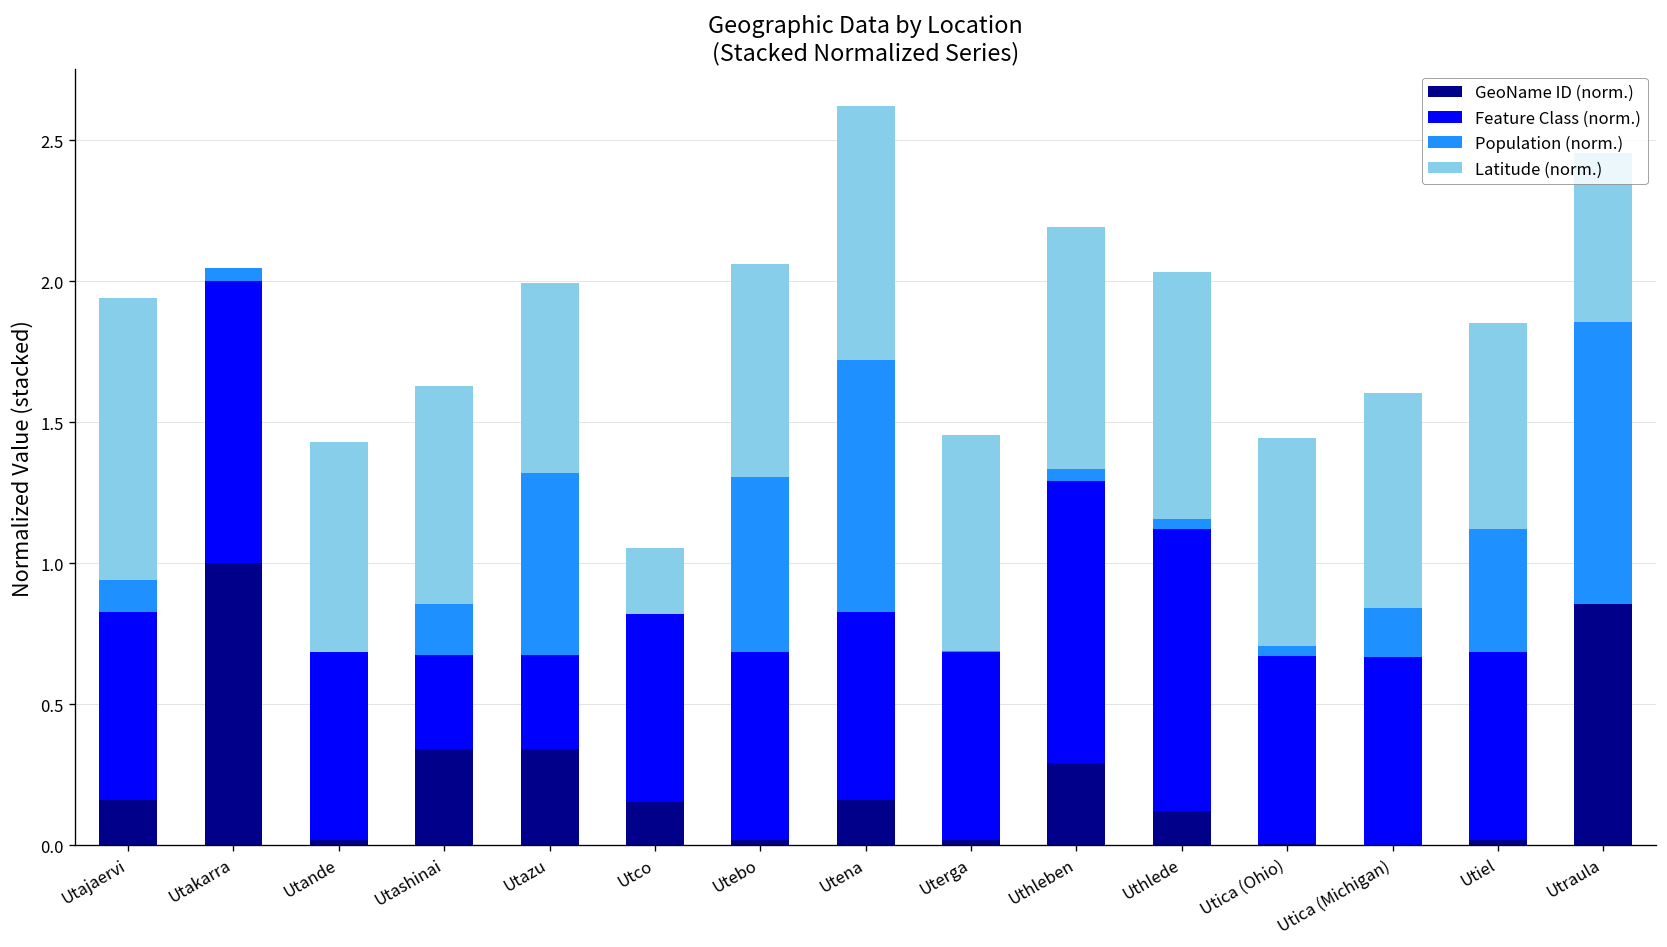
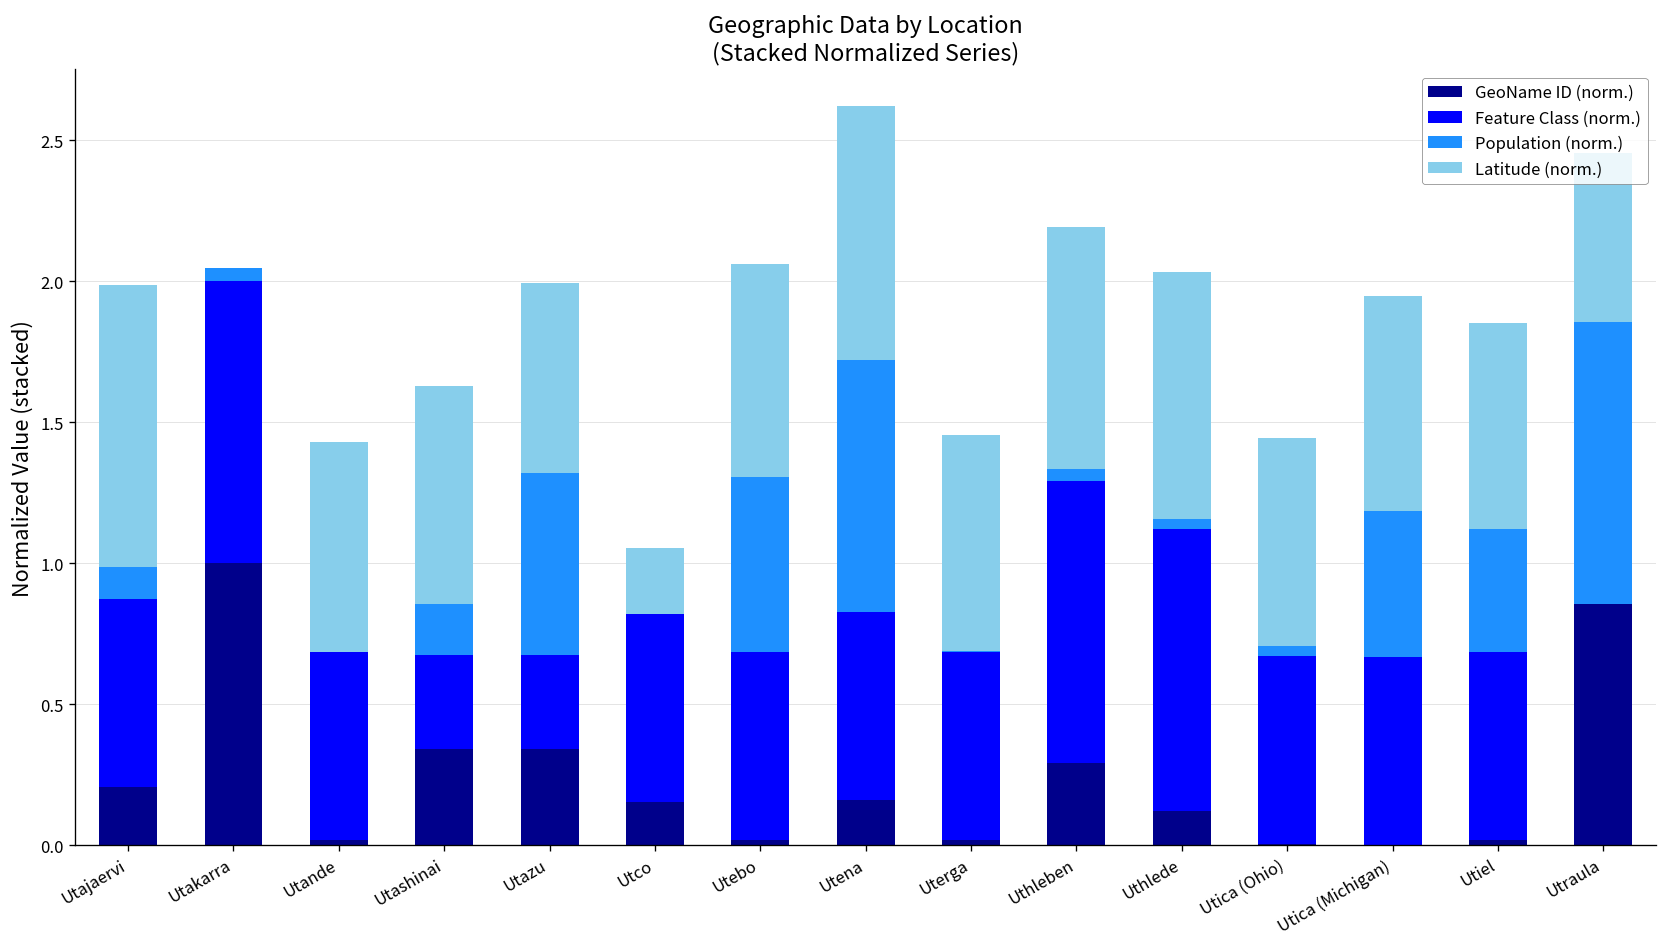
  {
    "GeoName ID (norm.)": {
-     "Utajaervi": 0.16,
+     "Utajaervi": 0.21,
      "Utakarra": 1.00,
      "Utande": 0.02,
      "Utashinai": 0.34,
      "Utazu": 0.34,
      "Utco": 0.15,
      "Utebo": 0.02,
      "Utena": 0.16,
      "Uterga": 0.02,
      "Uthleben": 0.29,
      "Uthlede": 0.12,
      "Utica (Michigan)": 0.00,
      "Utiel": 0.02,
      "Utraula": 0.86
    },
    "Feature Class (norm.)": {
      "Utajaervi": 0.67,
      "Utakarra": 1.00,
      "Utande": 0.67,
      "Utashinai": 0.33,
      "Utazu": 0.33,
      "Utco": 0.67,
      "Utebo": 0.67,
      "Utena": 0.67,
      "Uterga": 0.67,
      "Uthleben": 1.00,
      "Uthlede": 1.00,
      "Utica (Ohio)": 0.67,
      "Utica (Michigan)": 0.67,
      "Utiel": 0.67,
      "Utraula": 0.00
    },
    "Population (norm.)": {
      "Utajaervi": 0.11,
      "Utakarra": 0.05,
      "Utande": 0.00,
      "Utashinai": 0.18,
      "Utazu": 0.65,
      "Utebo": 0.62,
      "Utena": 0.89,
      "Uthleben": 0.04,
      "Uthlede": 0.03,
      "Utica (Ohio)": 0.04,
-     "Utica (Michigan)": 0.17,
+     "Utica (Michigan)": 0.52,
      "Utiel": 0.44,
      "Utraula": 1.00
    },
    "Latitude (norm.)": {
      "Utajaervi": 1.00,
      "Utakarra": 0.00,
      "Utande": 0.74,
      "Utashinai": 0.77,
      "Utazu": 0.67,
      "Utco": 0.23,
      "Utebo": 0.75,
      "Utena": 0.90,
      "Uterga": 0.76,
      "Uthleben": 0.86,
      "Uthlede": 0.88,
      "Utica (Ohio)": 0.74,
      "Utica (Michigan)": 0.76,
      "Utiel": 0.73
    }
  }
